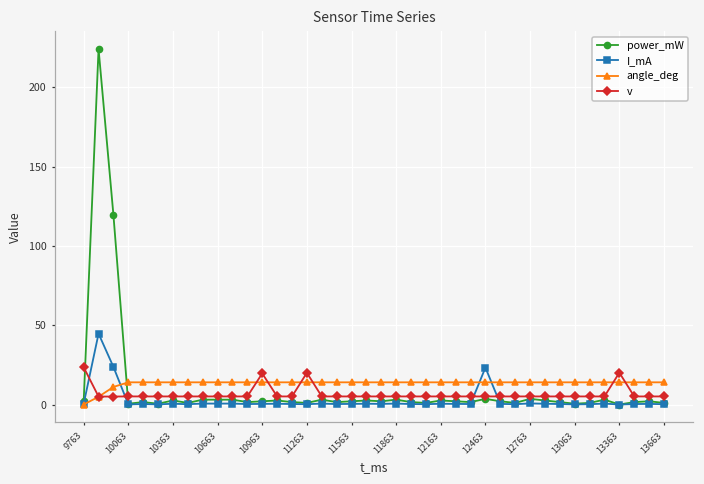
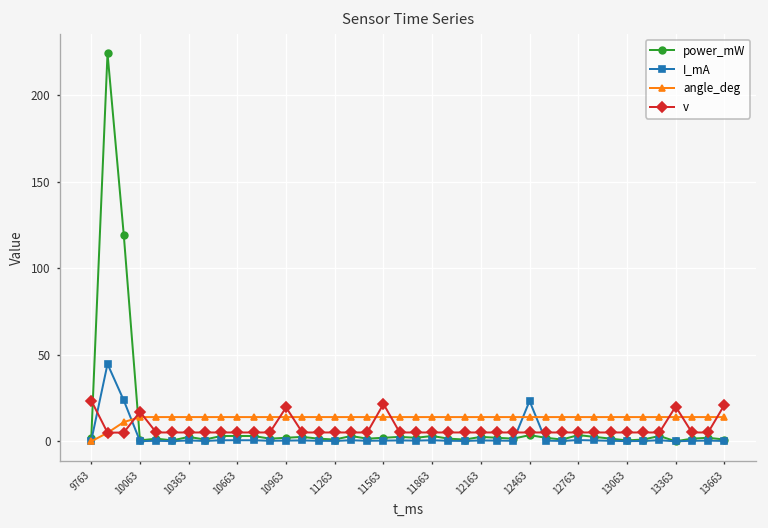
  {
    "power_mW": {
      "10363": 3,
      "10663": 3,
      "11863": 3,
      "12163": 3
    },
    "I_mA": {
      "10363": 1,
      "10663": 1,
      "11863": 1,
      "12163": 1,
      "12463": 23,
      "12763": 1
    },
    "angle_deg": {
      "10063": 14,
      "10363": 14,
      "10663": 14,
      "10963": 14,
      "11263": 14,
      "11563": 14,
      "11863": 14,
      "12163": 14,
      "12463": 14,
      "12763": 14,
      "13063": 14,
      "13363": 14,
      "13663": 14
    },
    "v": {
      "9763": 24,
-     "10063": 5,
+     "10063": 17,
      "10363": 5,
      "10663": 5,
      "10963": 20,
-     "11263": 20,
-     "11563": 5,
+     "11263": 5,
+     "11563": 22,
      "11863": 5,
      "12163": 5,
      "13063": 5,
      "13363": 20,
-     "13663": 5
+     "13663": 21
    }
  }
